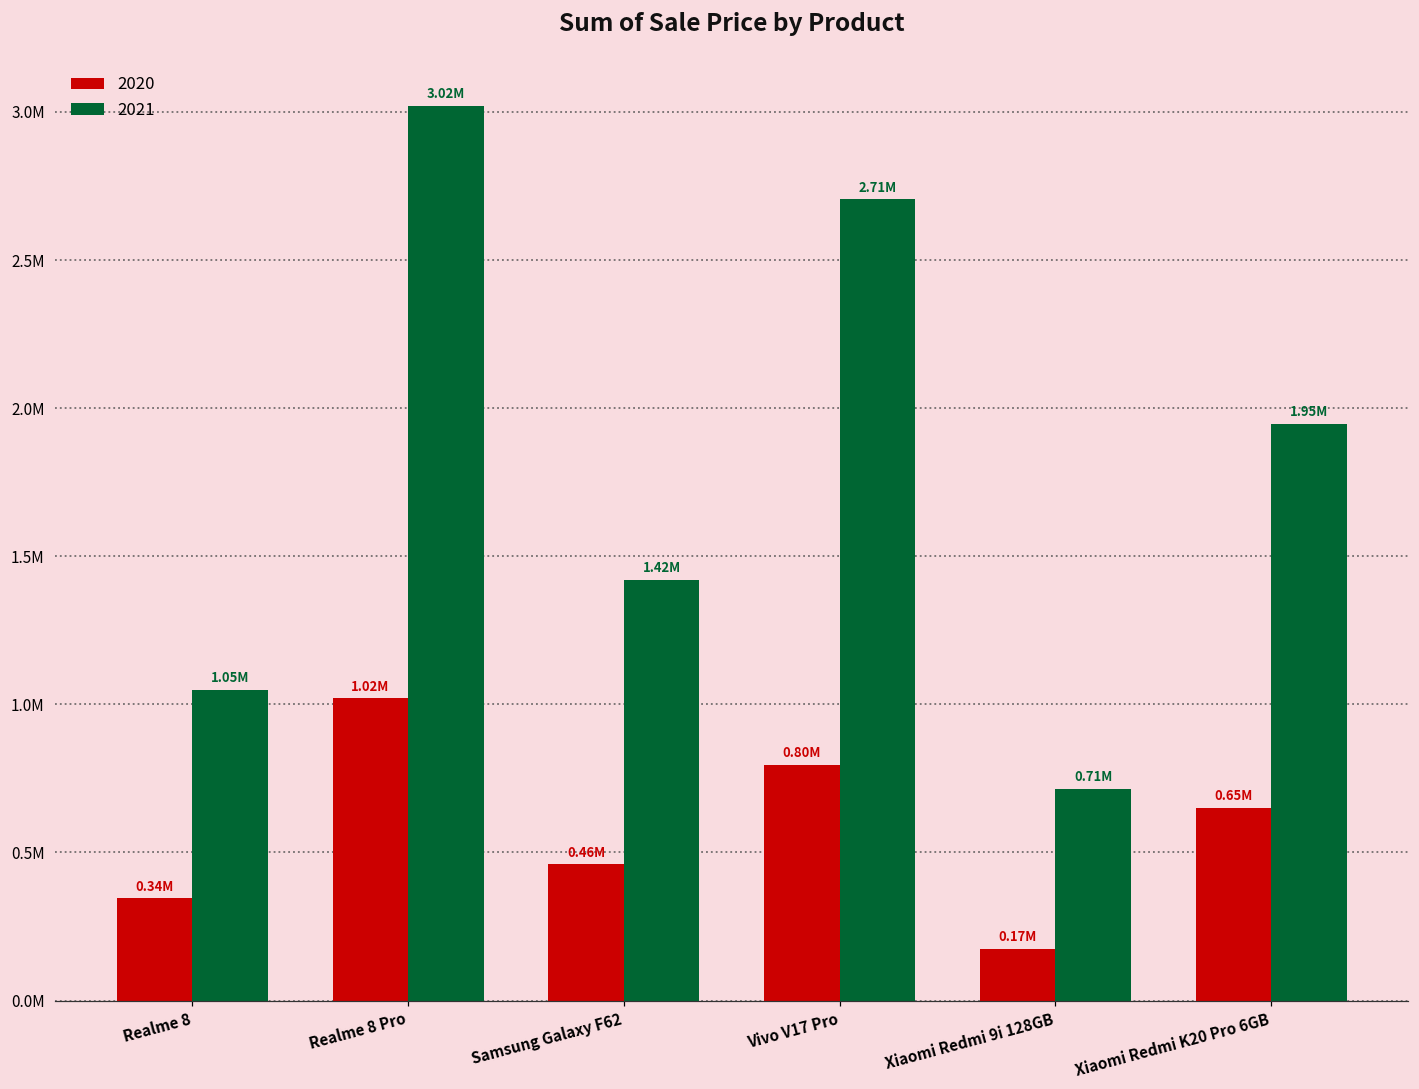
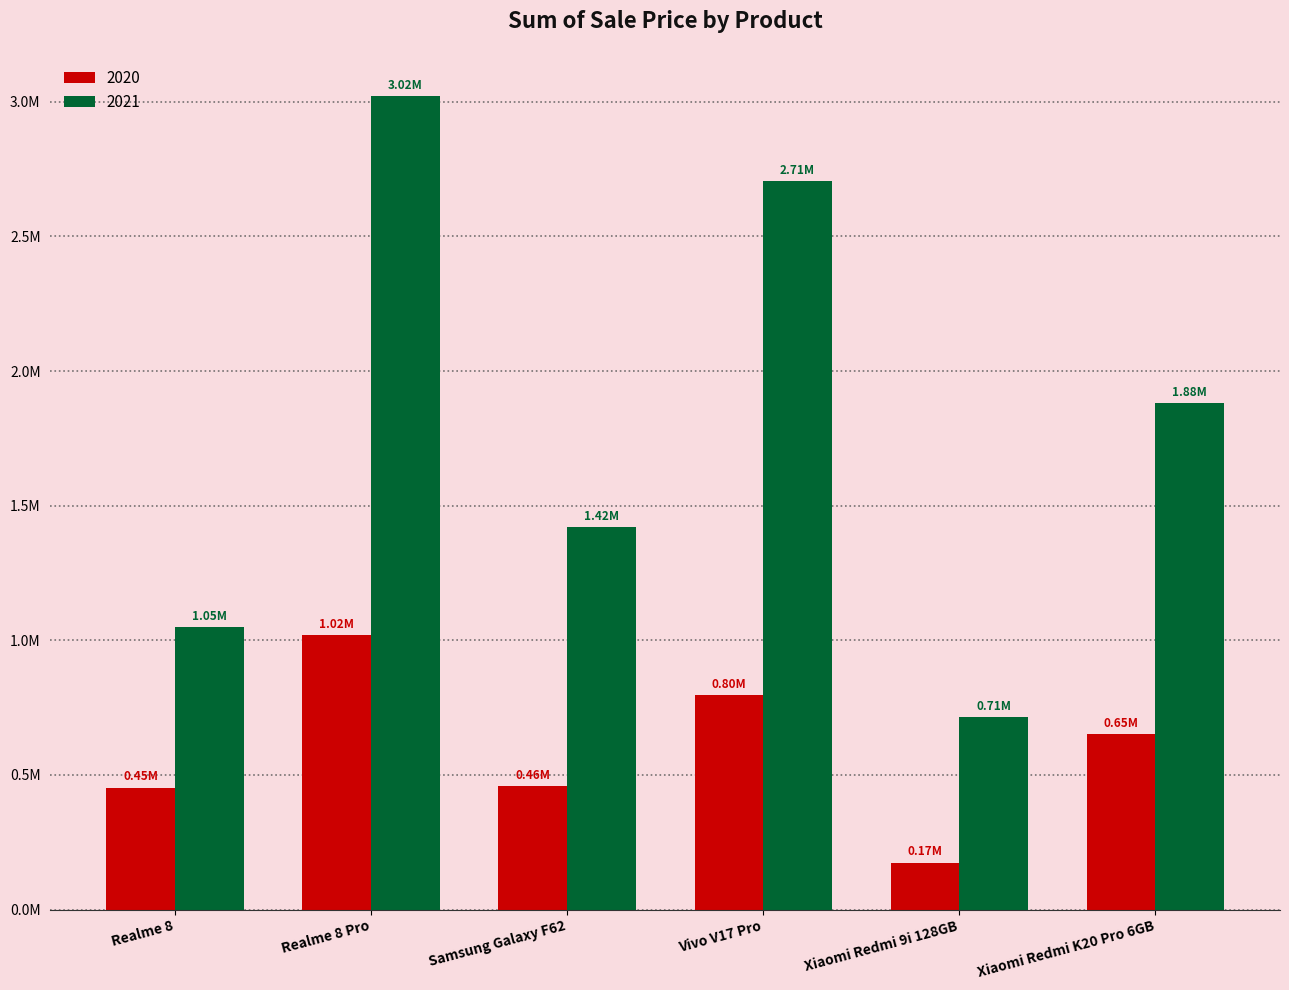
  {
    "2020": {
-     "Realme 8": "0.34M",
+     "Realme 8": "0.45M",
      "Realme 8 Pro": "1.02M",
      "Samsung Galaxy F62": "0.46M",
      "Vivo V17 Pro": "0.80M",
      "Xiaomi Redmi 9i 128GB": "0.17M",
      "Xiaomi Redmi K20 Pro 6GB": "0.65M"
    },
    "2021": {
      "Realme 8": "1.05M",
      "Realme 8 Pro": "3.02M",
      "Samsung Galaxy F62": "1.42M",
      "Vivo V17 Pro": "2.71M",
      "Xiaomi Redmi 9i 128GB": "0.71M",
-     "Xiaomi Redmi K20 Pro 6GB": "1.95M"
+     "Xiaomi Redmi K20 Pro 6GB": "1.88M"
    }
  }
